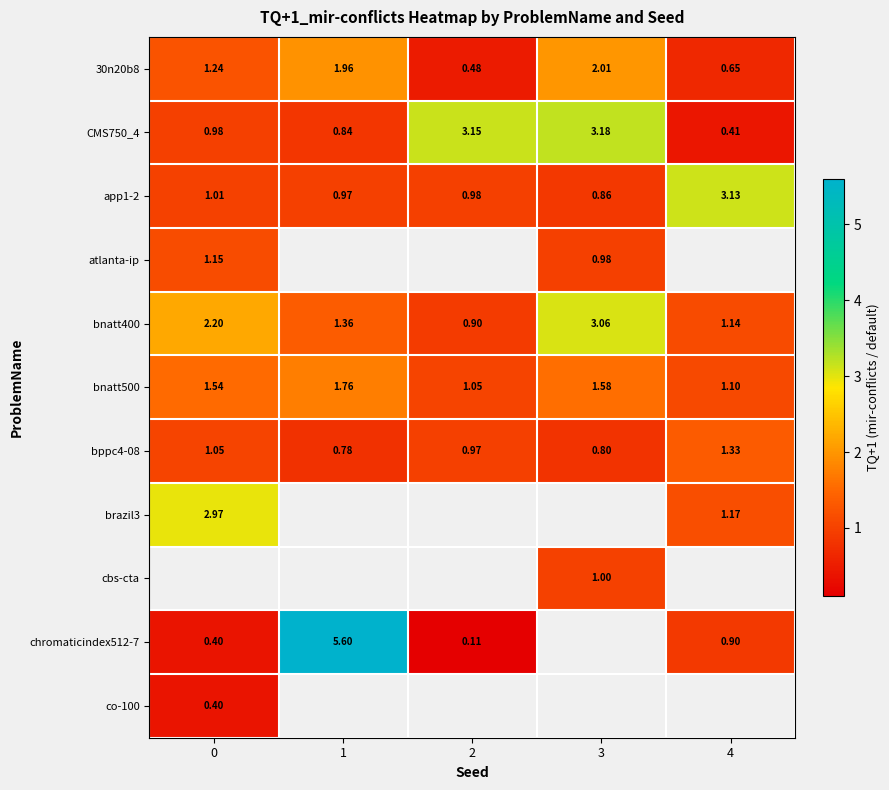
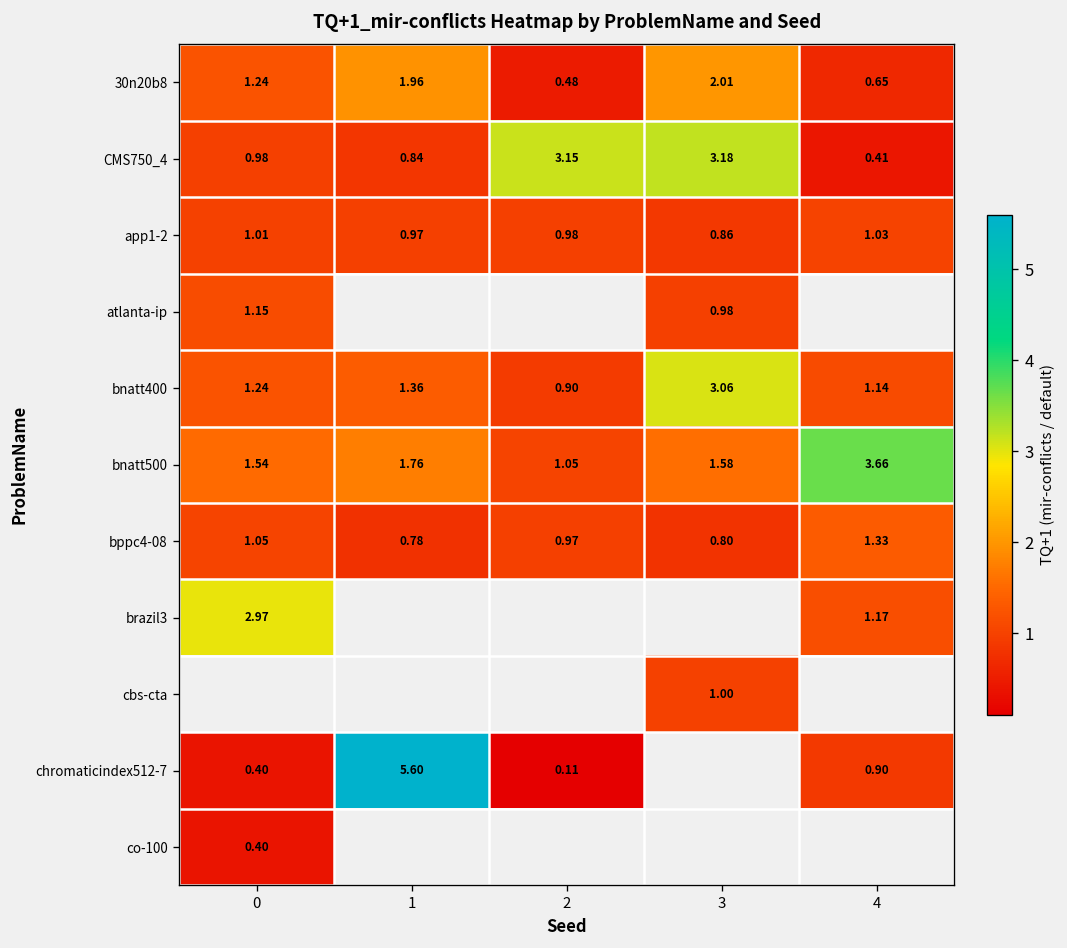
  {
    "30n20b8": {
      "0": 1.24,
      "1": 1.96,
      "2": 0.48,
      "3": 2.01,
      "4": 0.65
    },
    "CMS750_4": {
      "0": 0.98,
      "1": 0.84,
      "2": 3.15,
      "3": 3.18,
      "4": 0.41
    },
    "app1-2": {
      "0": 1.01,
      "1": 0.97,
      "2": 0.98,
      "3": 0.86,
-     "4": 3.13
+     "4": 1.03
    },
    "atlanta-ip": {
      "0": 1.15,
      "3": 0.98
    },
    "bnatt400": {
-     "0": 2.20,
+     "0": 1.24,
      "1": 1.36,
      "2": 0.90,
      "3": 3.06,
      "4": 1.14
    },
    "bnatt500": {
      "0": 1.54,
      "1": 1.76,
      "2": 1.05,
      "3": 1.58,
-     "4": 1.10
+     "4": 3.66
    },
    "bppc4-08": {
      "0": 1.05,
      "1": 0.78,
      "2": 0.97,
      "3": 0.80,
      "4": 1.33
    },
    "brazil3": {
      "0": 2.97,
      "4": 1.17
    },
    "cbs-cta": {
      "3": 1.00
    },
    "chromaticindex512-7": {
      "0": 0.40,
      "1": 5.60,
      "2": 0.11,
      "4": 0.90
    },
    "co-100": {
      "0": 0.40
    }
  }
